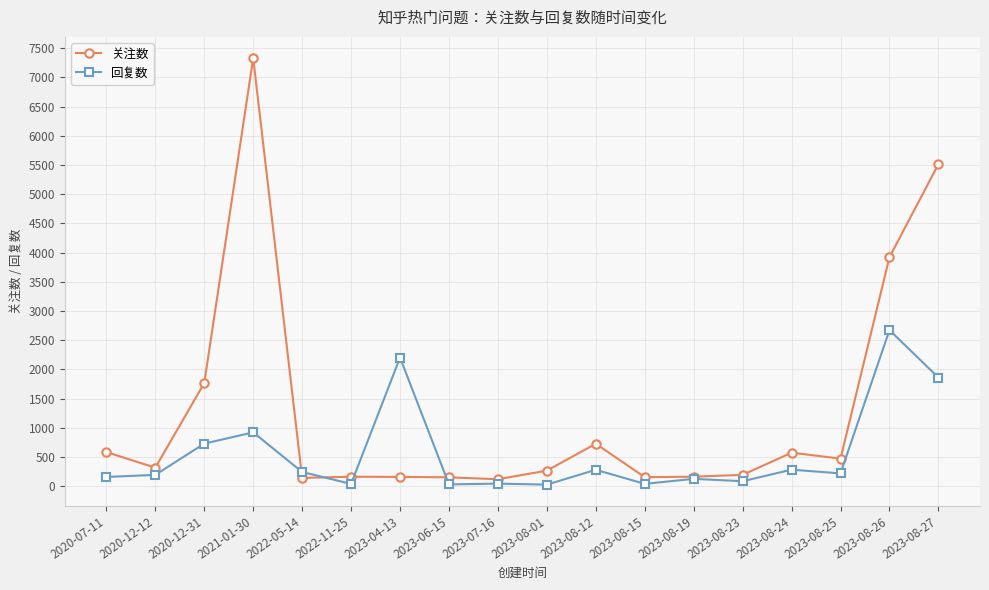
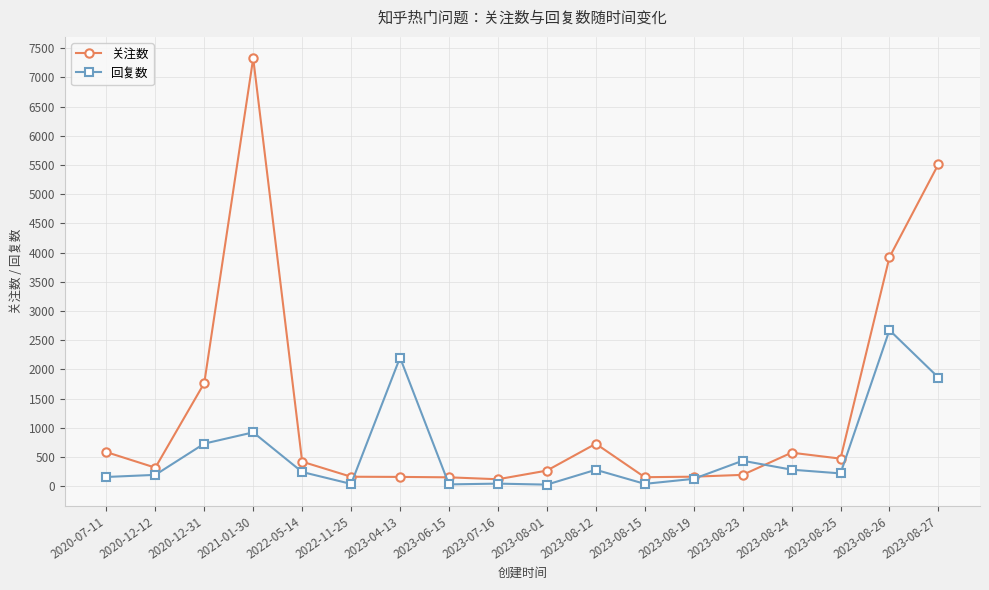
  {
    "关注数": {
      "2020-07-11": 600,
      "2020-12-12": 300,
      "2020-12-31": 1800,
      "2021-01-30": 7300,
-     "2022-05-14": 100,
+     "2022-05-14": 400,
      "2022-11-25": 200,
      "2023-04-13": 200,
      "2023-06-15": 200,
      "2023-07-16": 100,
      "2023-08-01": 300,
      "2023-08-12": 700,
      "2023-08-15": 200,
      "2023-08-23": 200,
      "2023-08-24": 600,
      "2023-08-25": 500,
      "2023-08-26": 3900,
      "2023-08-27": 5500
    },
    "回复数": {
      "2020-07-11": 200,
      "2020-12-12": 200,
      "2020-12-31": 700,
      "2021-01-30": 900,
      "2022-05-14": 200,
      "2022-11-25": 0,
      "2023-04-13": 2200,
      "2023-06-15": 0,
      "2023-07-16": 0,
      "2023-08-01": 0,
      "2023-08-12": 300,
      "2023-08-15": 0,
-     "2023-08-23": 100,
+     "2023-08-23": 400,
      "2023-08-24": 300,
      "2023-08-25": 200,
      "2023-08-26": 2700,
      "2023-08-27": 1900
    }
  }
